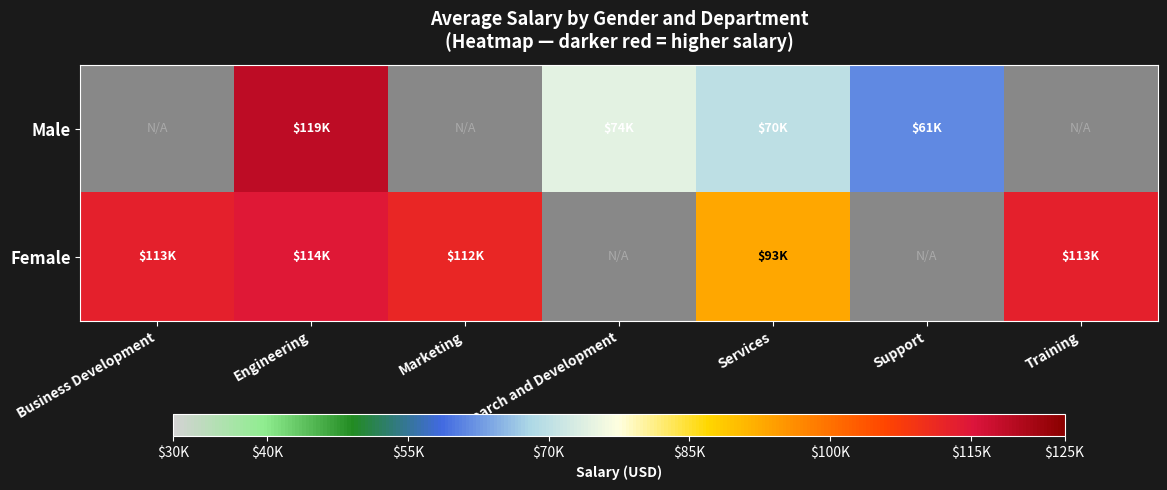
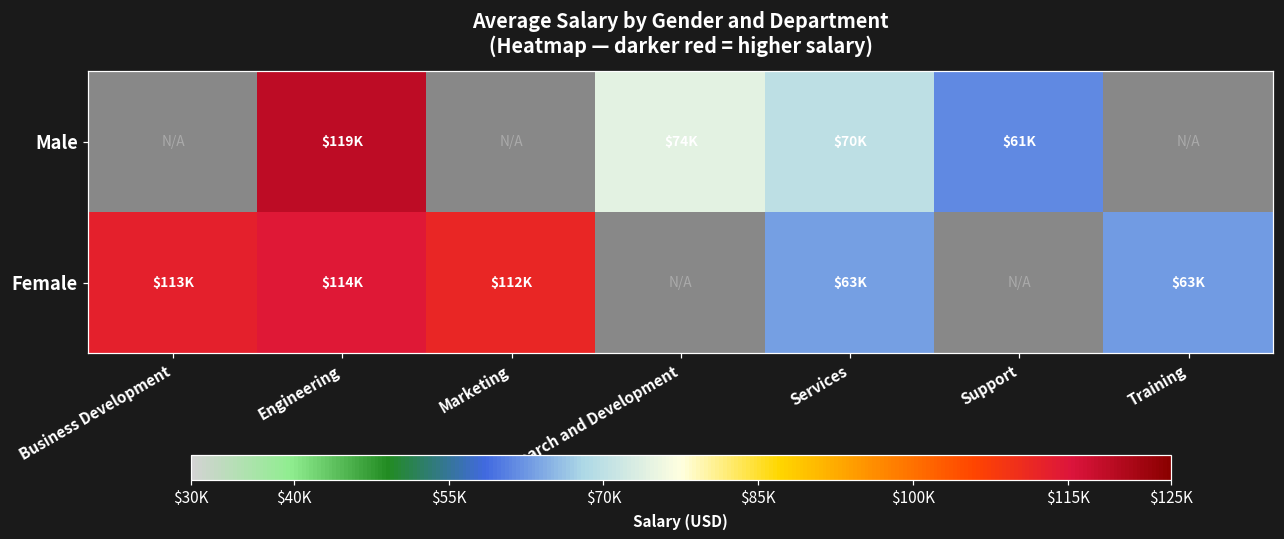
  {
    "Male": {
      "Engineering": "$119K",
      "Services": "$70K",
      "Support": "$61K"
    },
    "Female": {
      "Business Development": "$113K",
      "Engineering": "$114K",
      "Marketing": "$112K",
-     "Services": "$93K",
-     "Training": "$113K"
+     "Services": "$63K",
+     "Training": "$63K"
    }
  }
